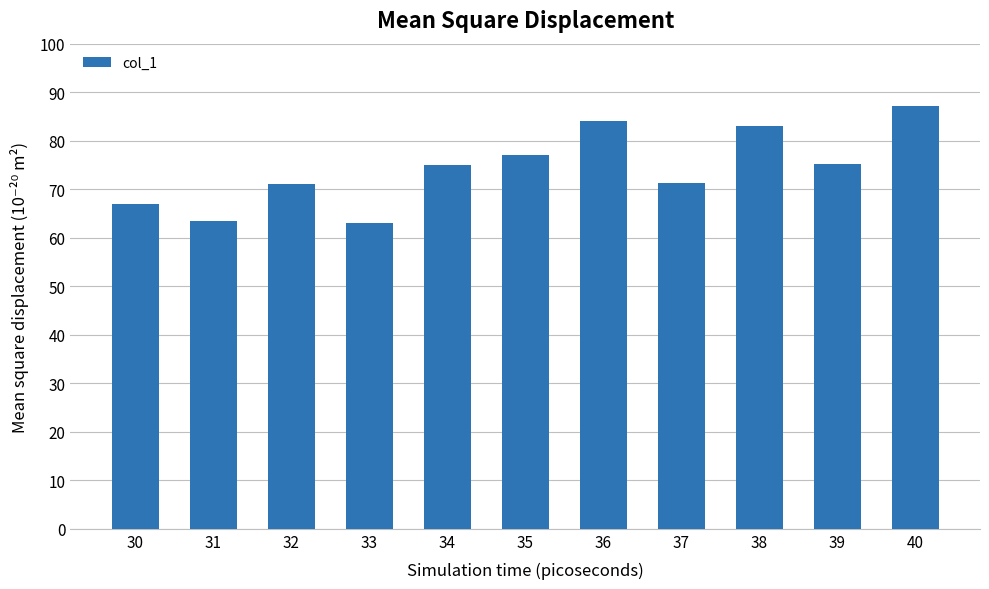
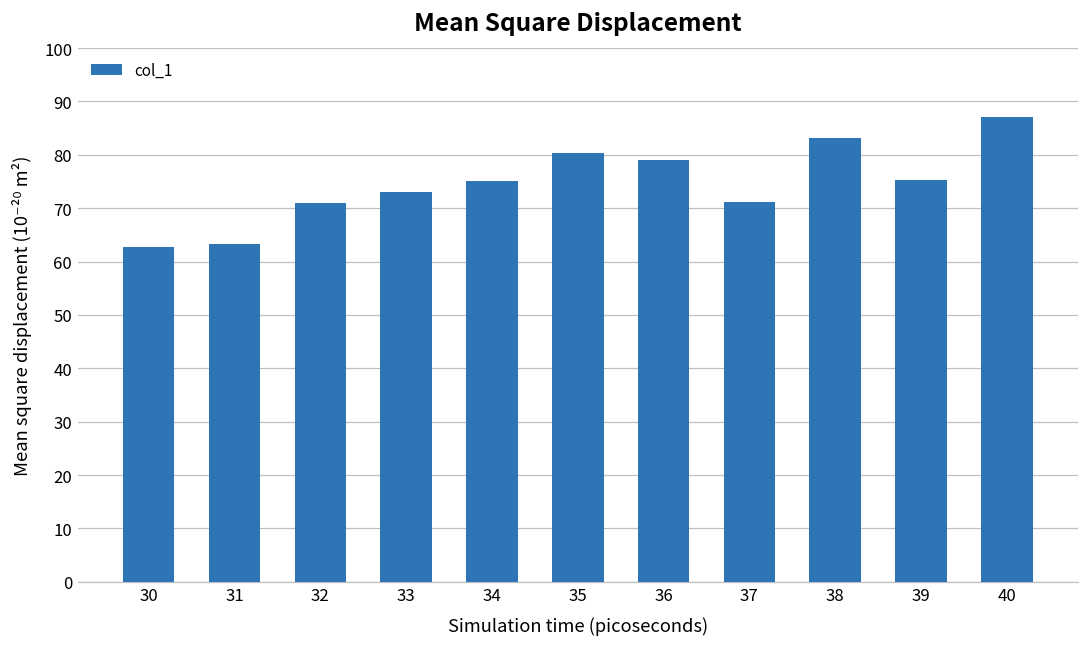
  {
-   "30": 67,
+   "30": 63,
    "31": 63,
    "32": 71,
-   "33": 63,
+   "33": 73,
    "34": 75,
-   "35": 77,
-   "36": 84,
+   "35": 80,
+   "36": 79,
    "37": 71,
    "38": 83,
    "39": 75,
    "40": 87
  }
